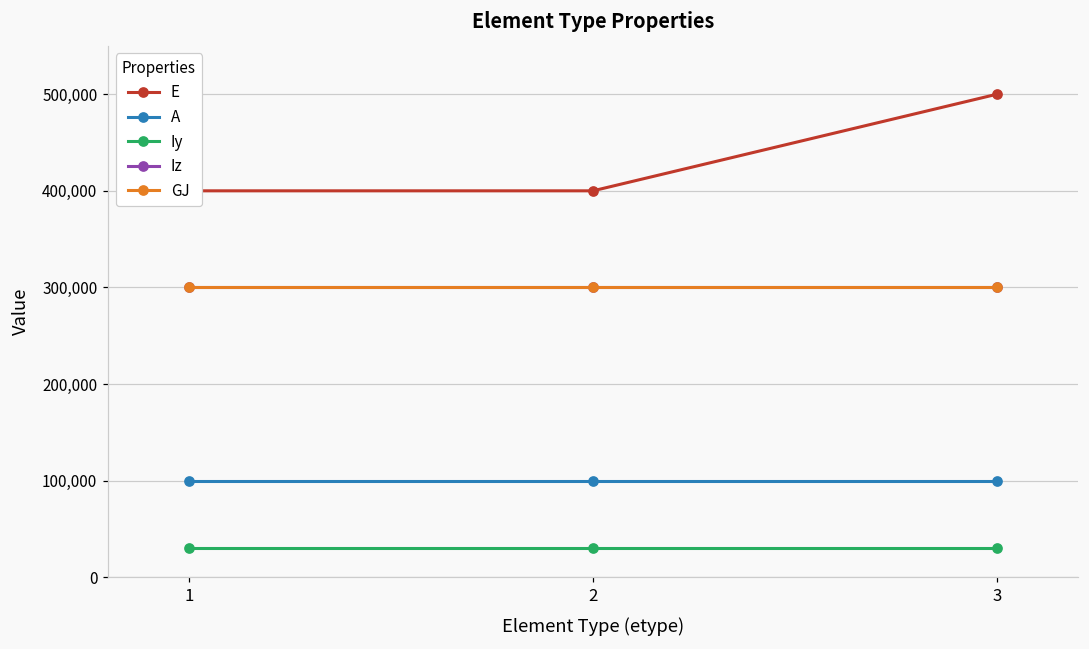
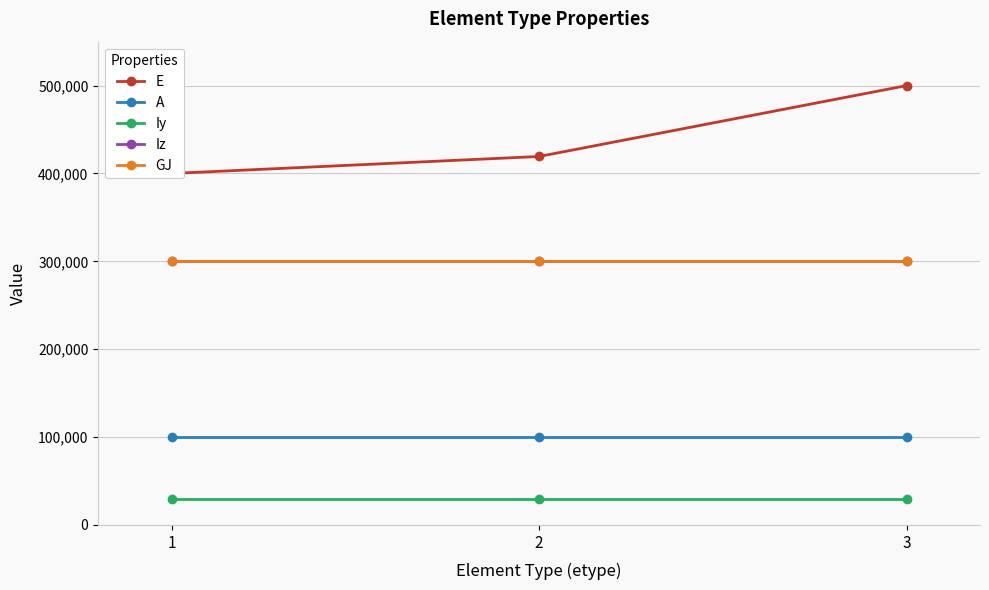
  {
    "E": {
-     "2": "400,000",
+     "2": "420,000",
      "3": "500,000"
    },
    "A": {
      "1": "100,000",
      "2": "100,000",
      "3": "100,000"
    },
    "Iy": {
      "1": "30,000",
      "2": "30,000",
      "3": "30,000"
    },
    "GJ": {
      "1": "300,000",
      "2": "300,000",
      "3": "300,000"
    }
  }
